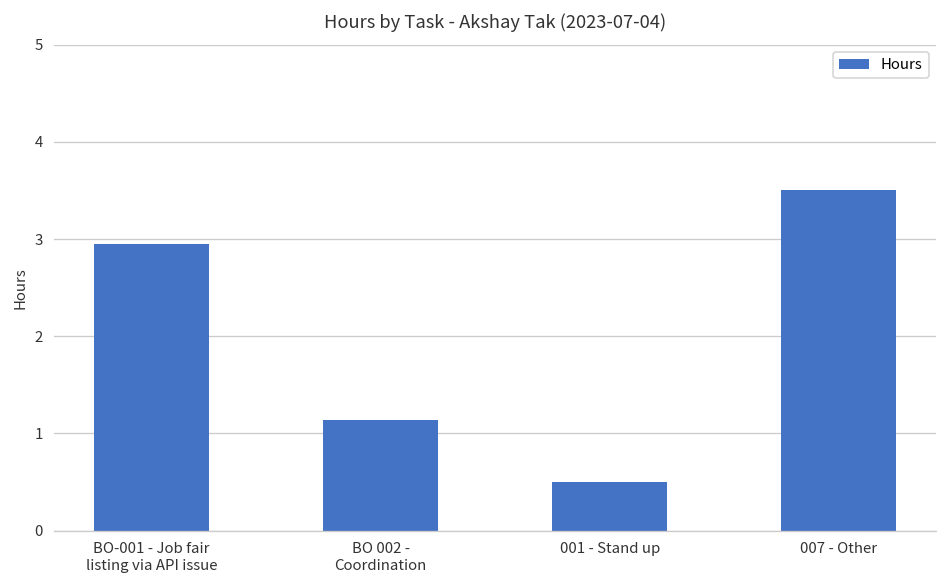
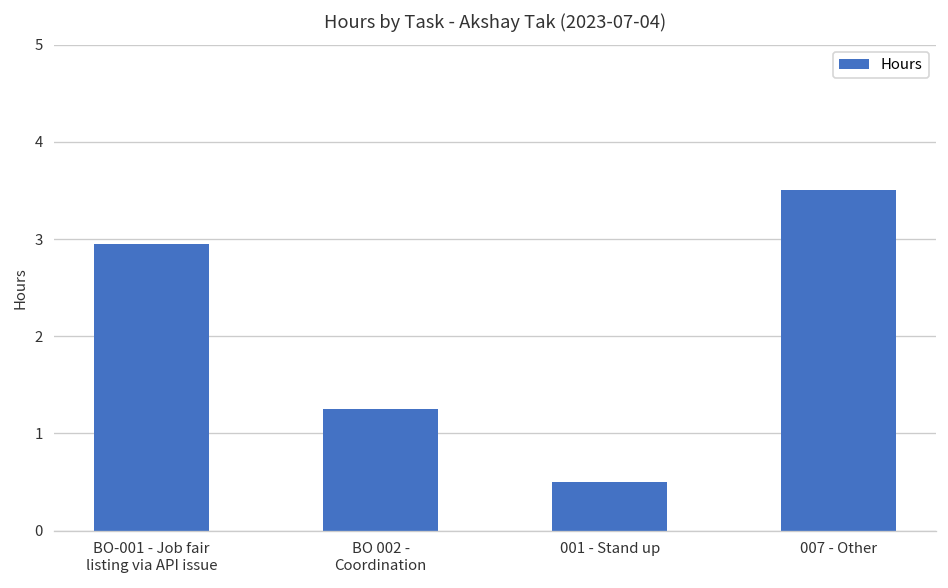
  {
    "BO-001 - Job fair listing via API issue": 3.0,
-   "BO 002 - Coordination": 1.1,
+   "BO 002 - Coordination": 1.3,
    "001 - Stand up": 0.5,
    "007 - Other": 3.5
  }
